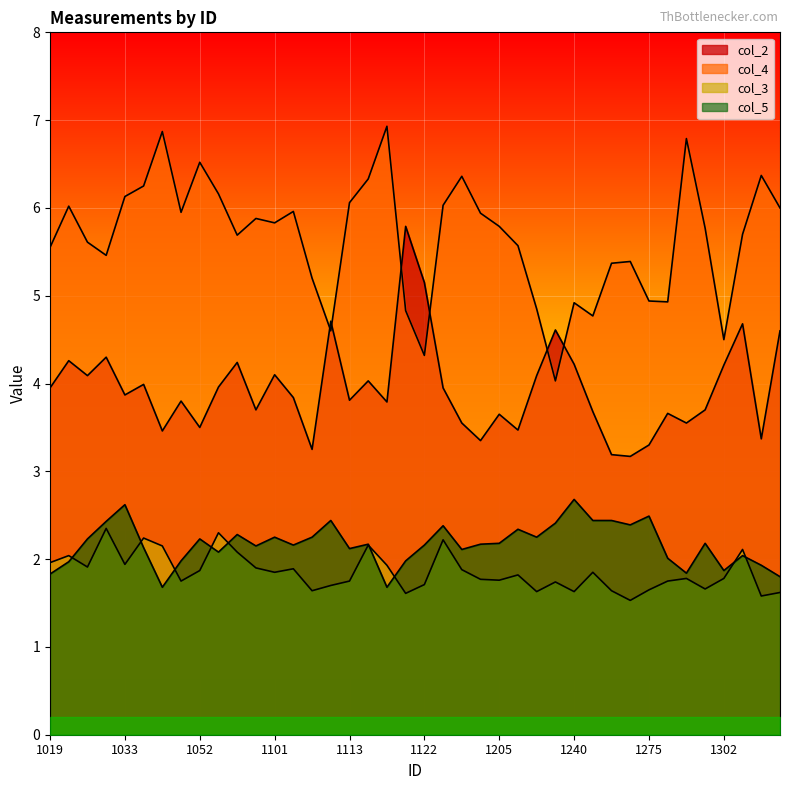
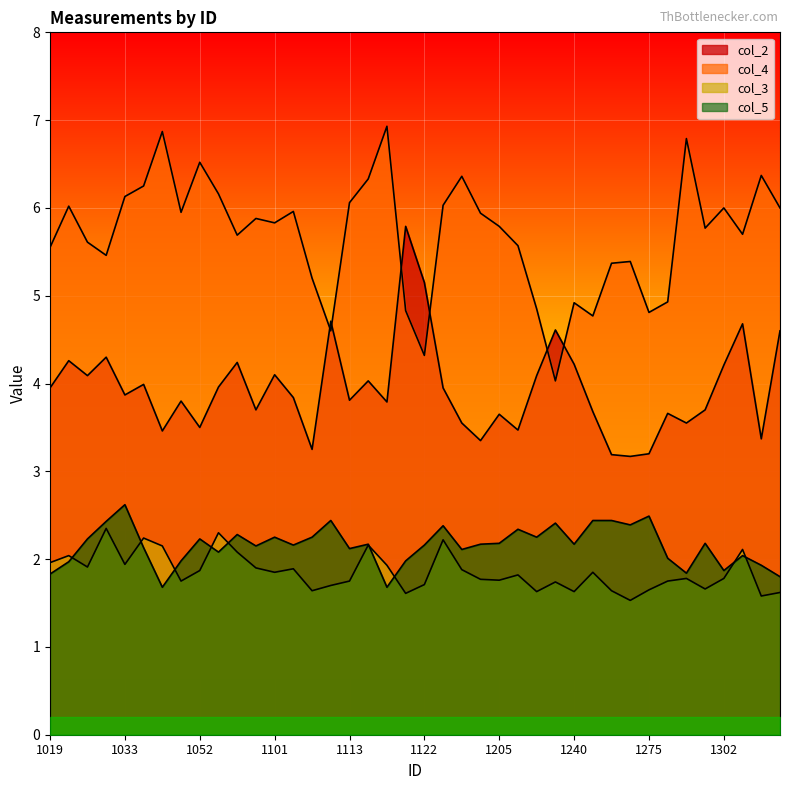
  {
    "col_2": {
      "1019": 4.0,
      "1033": 3.9,
      "1052": 3.5,
      "1101": 4.1,
      "1113": 3.8,
      "1122": 5.2,
      "1205": 3.7,
      "1240": 4.2,
-     "1275": 3.3,
+     "1275": 3.2,
      "1302": 4.2
    },
    "col_4": {
      "1019": 5.6,
      "1033": 6.1,
      "1052": 6.5,
      "1101": 5.8,
      "1113": 6.1,
      "1122": 4.3,
      "1205": 5.8,
      "1240": 4.9,
-     "1275": 4.9,
-     "1302": 4.5
+     "1275": 4.8,
+     "1302": 6.0
    },
    "col_3": {
      "1019": 2.0,
      "1033": 1.9,
      "1052": 1.9,
      "1101": 1.9,
      "1113": 1.8,
      "1122": 1.7,
      "1205": 1.8,
      "1240": 1.6,
      "1275": 1.7,
      "1302": 1.8
    },
    "col_5": {
      "1019": 1.8,
      "1033": 2.6,
      "1052": 2.2,
      "1101": 2.3,
      "1113": 2.1,
      "1122": 2.2,
      "1205": 2.2,
-     "1240": 2.7,
+     "1240": 2.2,
      "1275": 2.5,
      "1302": 1.9
    }
  }
